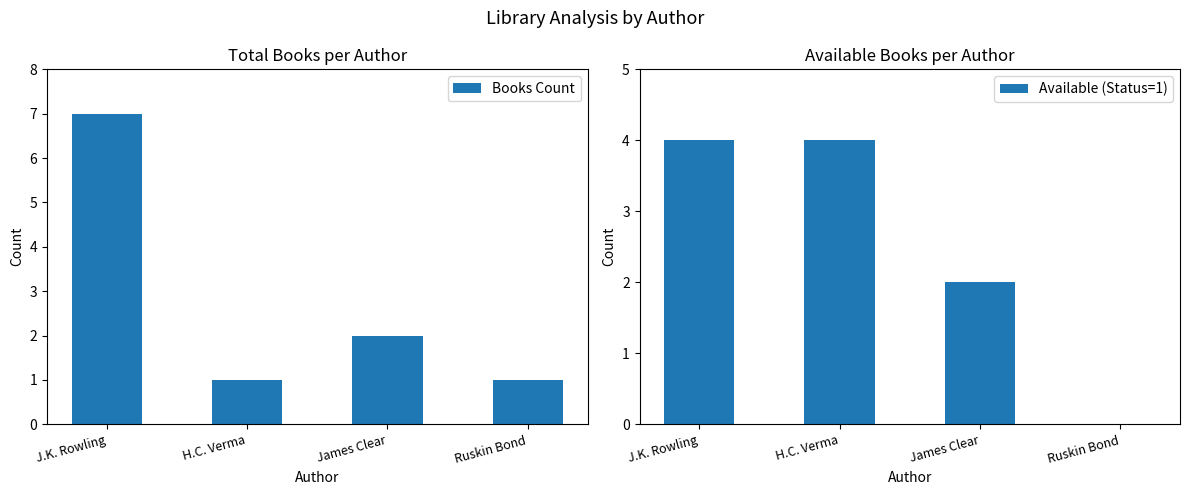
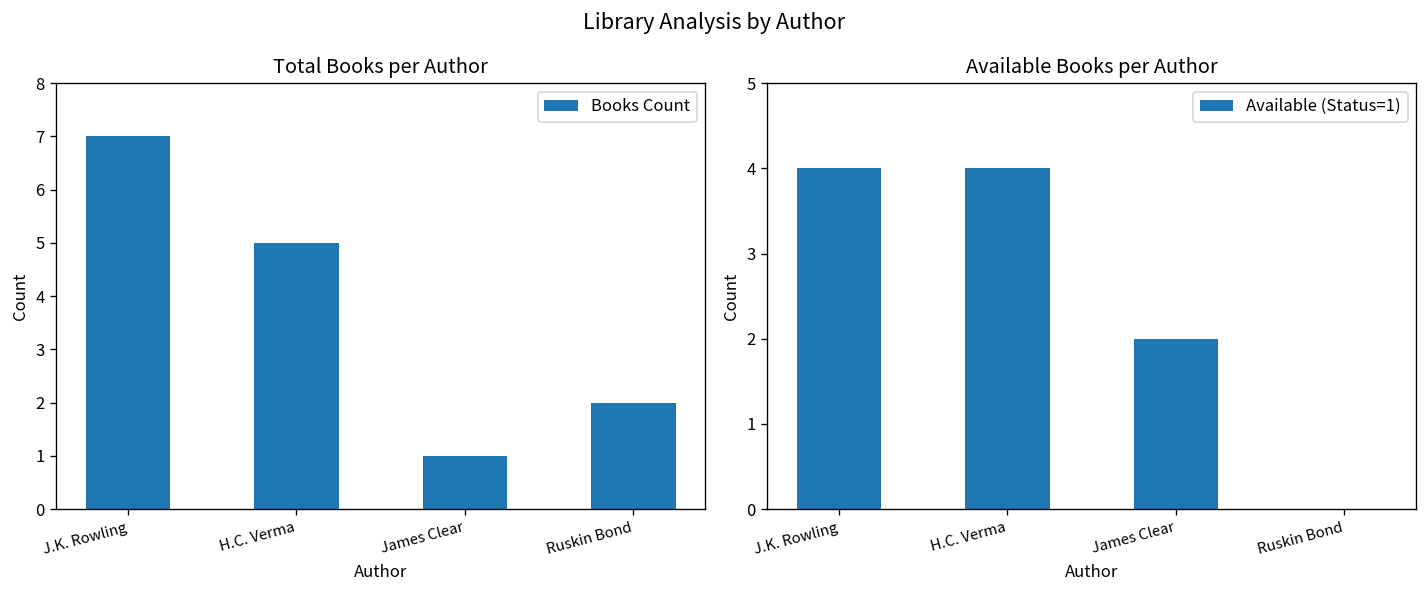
  {
    "Total Books per Author": {
      "J.K. Rowling": 7,
-     "H.C. Verma": 1,
-     "James Clear": 2,
-     "Ruskin Bond": 1
+     "H.C. Verma": 5,
+     "James Clear": 1,
+     "Ruskin Bond": 2
    },
    "Available Books per Author": {
      "J.K. Rowling": 4.0,
      "H.C. Verma": 4.0,
      "James Clear": 2.0,
      "Ruskin Bond": 0.0
    }
  }
